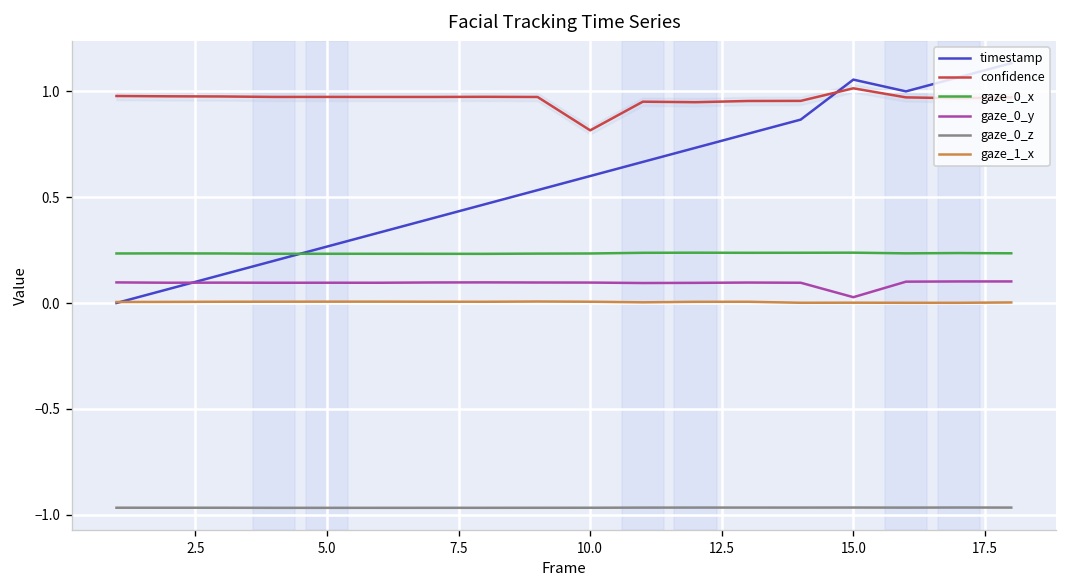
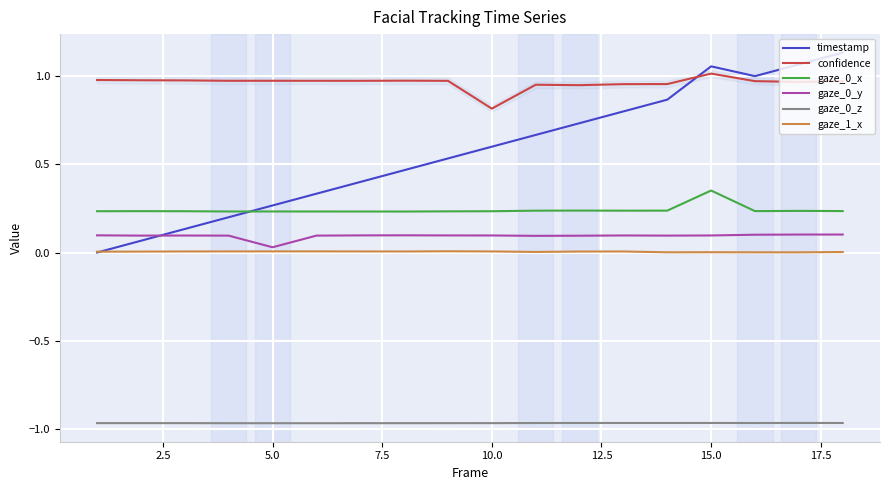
  {
    "timestamp": {
      "5.0": 0.27,
      "10.0": 0.60,
      "15.0": 1.06
    },
    "confidence": {
      "5.0": 0.97,
      "10.0": 0.82,
      "15.0": 1.01
    },
    "gaze_0_x": {
      "5.0": 0.23,
      "10.0": 0.23,
-     "15.0": 0.24
+     "15.0": 0.35
    },
    "gaze_0_y": {
-     "5.0": 0.10,
+     "5.0": 0.03,
      "10.0": 0.10,
-     "15.0": 0.03
+     "15.0": 0.10
    },
    "gaze_0_z": {
      "5.0": -0.97,
      "10.0": -0.97,
      "15.0": -0.97
    },
    "gaze_1_x": {
      "5.0": 0.01,
      "10.0": 0.01,
      "15.0": 0.00
    }
  }
